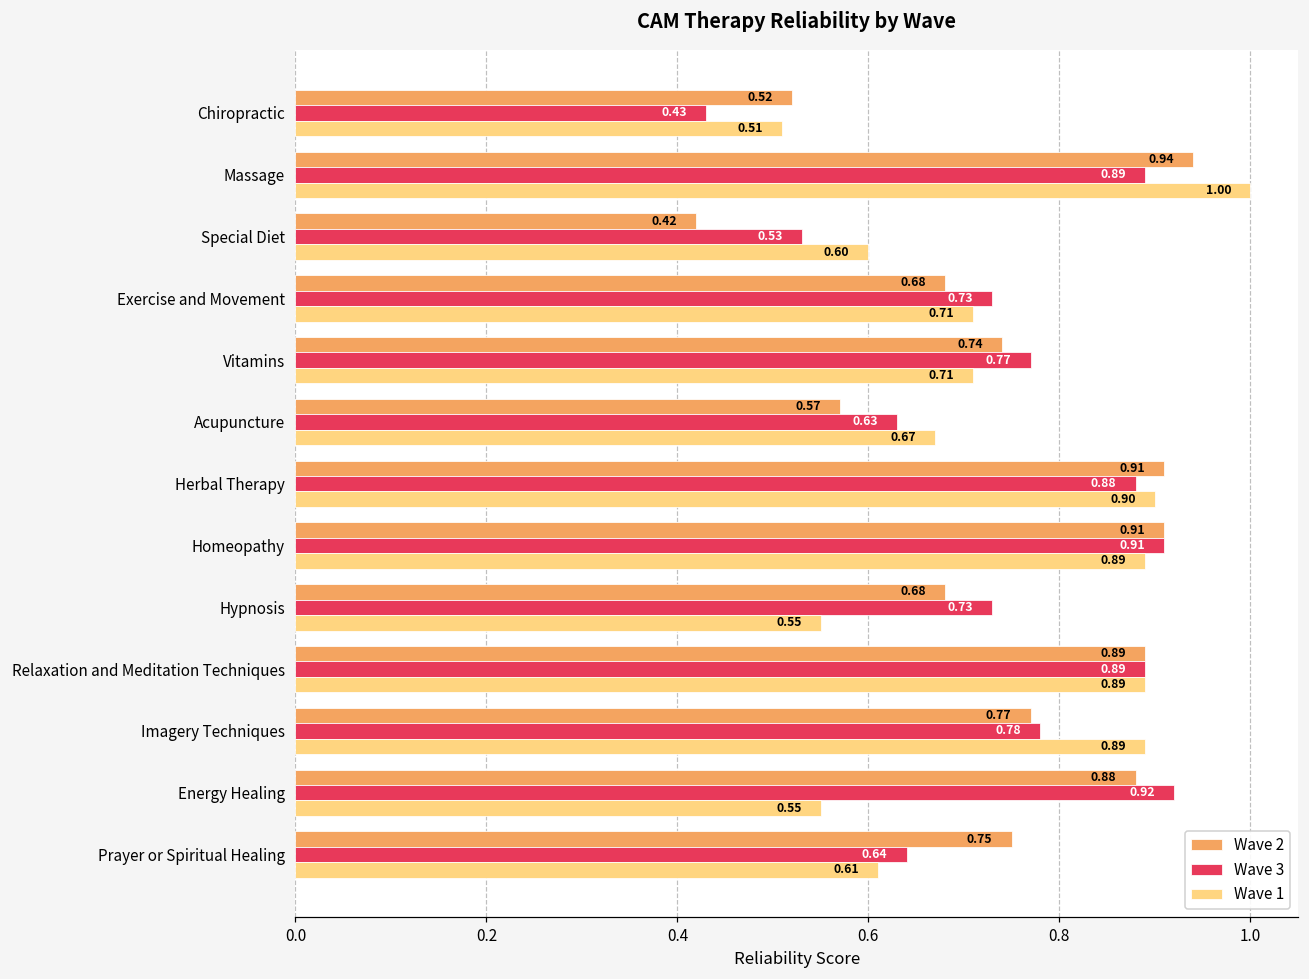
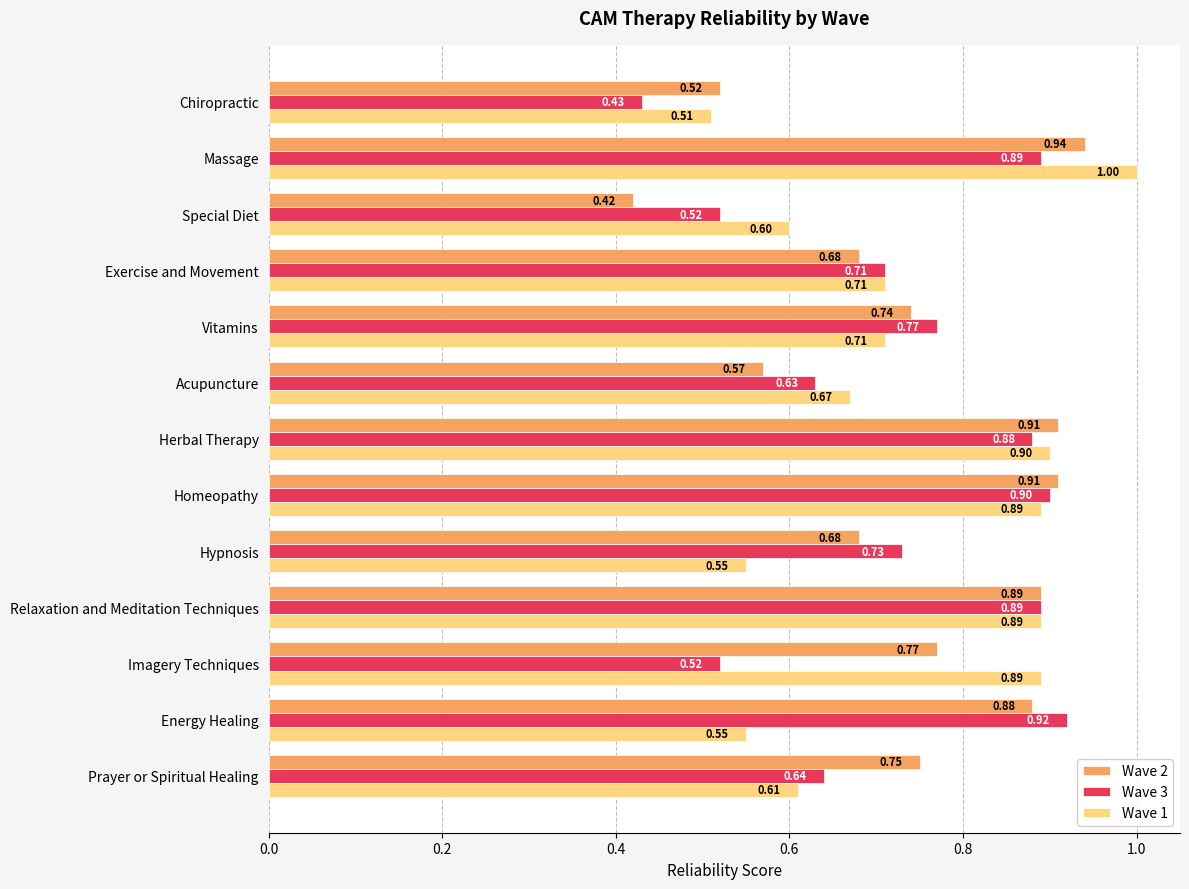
  {
    "Wave 3": {
      "Chiropractic": 0.43,
      "Massage": 0.89,
-     "Special Diet": 0.53,
-     "Exercise and Movement": 0.73,
+     "Special Diet": 0.52,
+     "Exercise and Movement": 0.71,
      "Vitamins": 0.77,
      "Acupuncture": 0.63,
      "Herbal Therapy": 0.88,
-     "Homeopathy": 0.91,
+     "Homeopathy": 0.90,
      "Hypnosis": 0.73,
      "Relaxation and Meditation Techniques": 0.89,
-     "Imagery Techniques": 0.78,
+     "Imagery Techniques": 0.52,
      "Energy Healing": 0.92,
      "Prayer or Spiritual Healing": 0.64
    }
  }
